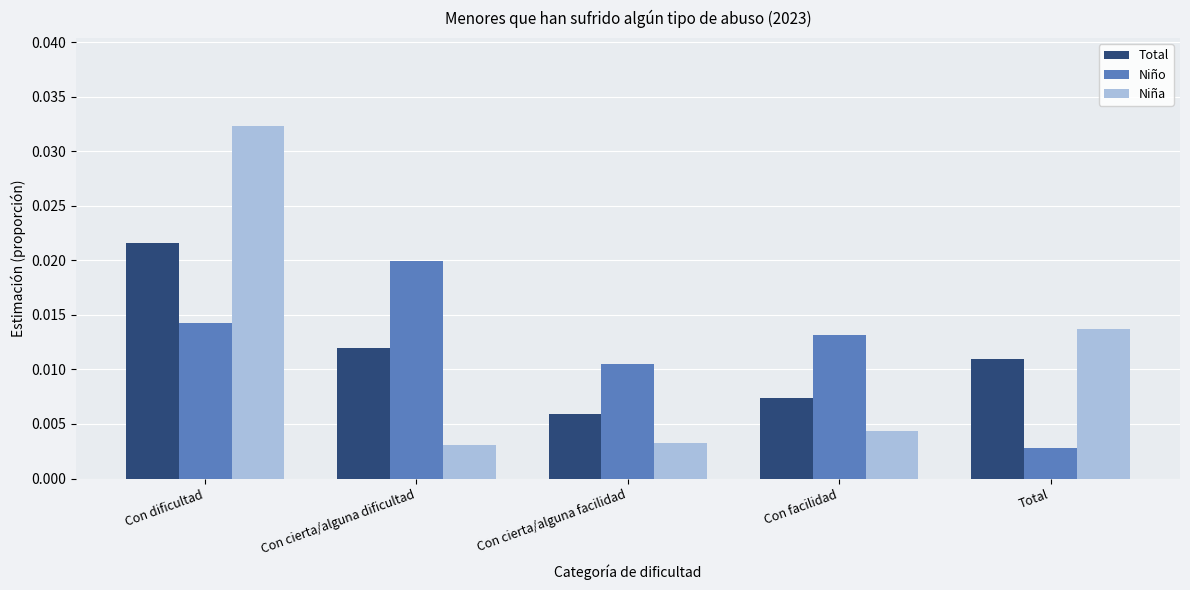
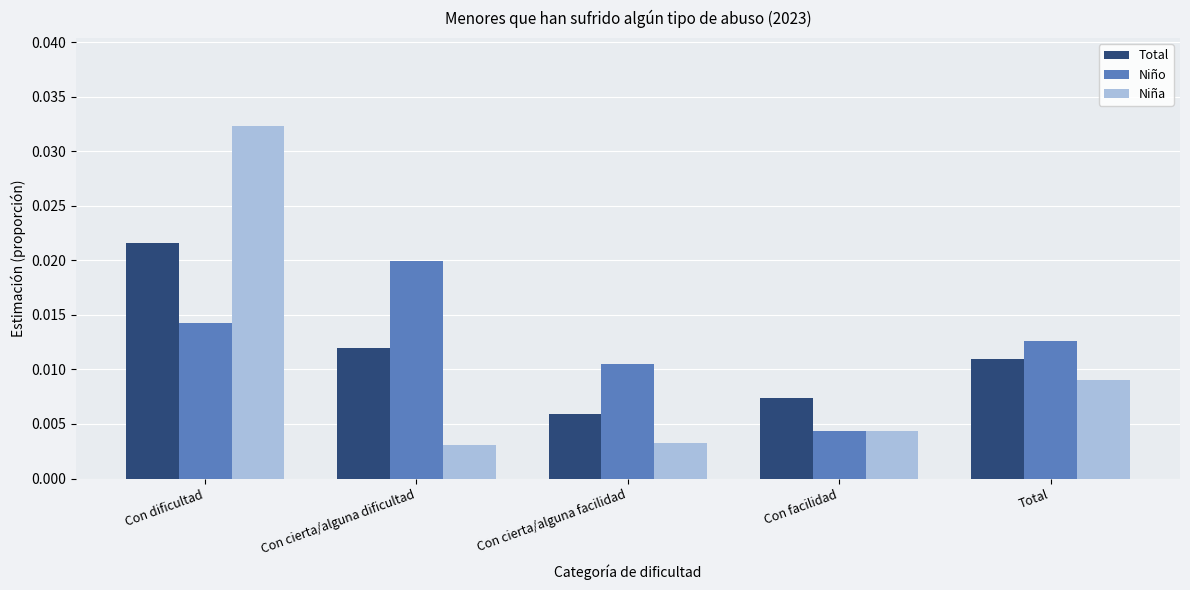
  {
    "Total": {
      "Con dificultad": 0.0216,
      "Con cierta/alguna dificultad": 0.0120,
      "Con cierta/alguna facilidad": 0.0059,
      "Con facilidad": 0.0074,
      "Total": 0.0109
    },
    "Niño": {
      "Con dificultad": 0.0142,
      "Con cierta/alguna dificultad": 0.0199,
      "Con cierta/alguna facilidad": 0.0105,
-     "Con facilidad": 0.0132,
-     "Total": 0.0028
+     "Con facilidad": 0.0044,
+     "Total": 0.0126
    },
    "Niña": {
      "Con dificultad": 0.0323,
      "Con cierta/alguna dificultad": 0.0030,
      "Con cierta/alguna facilidad": 0.0032,
      "Con facilidad": 0.0044,
-     "Total": 0.0137
+     "Total": 0.0090
    }
  }
